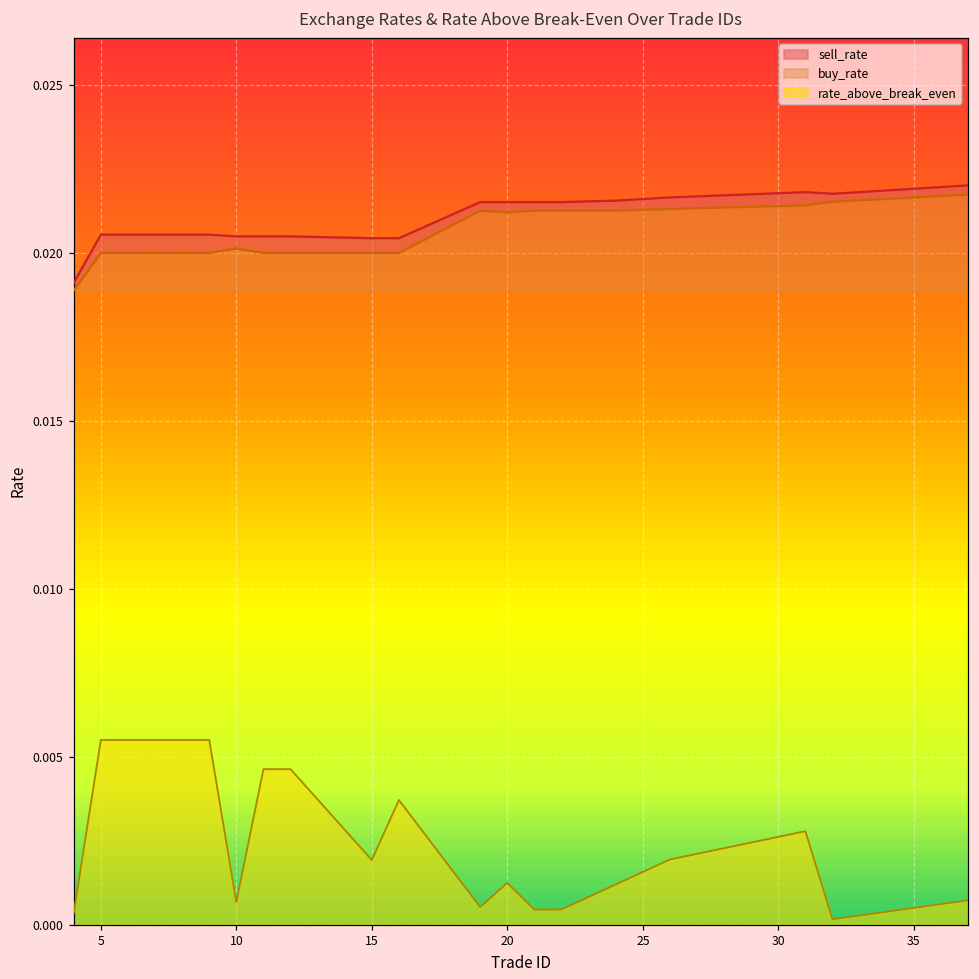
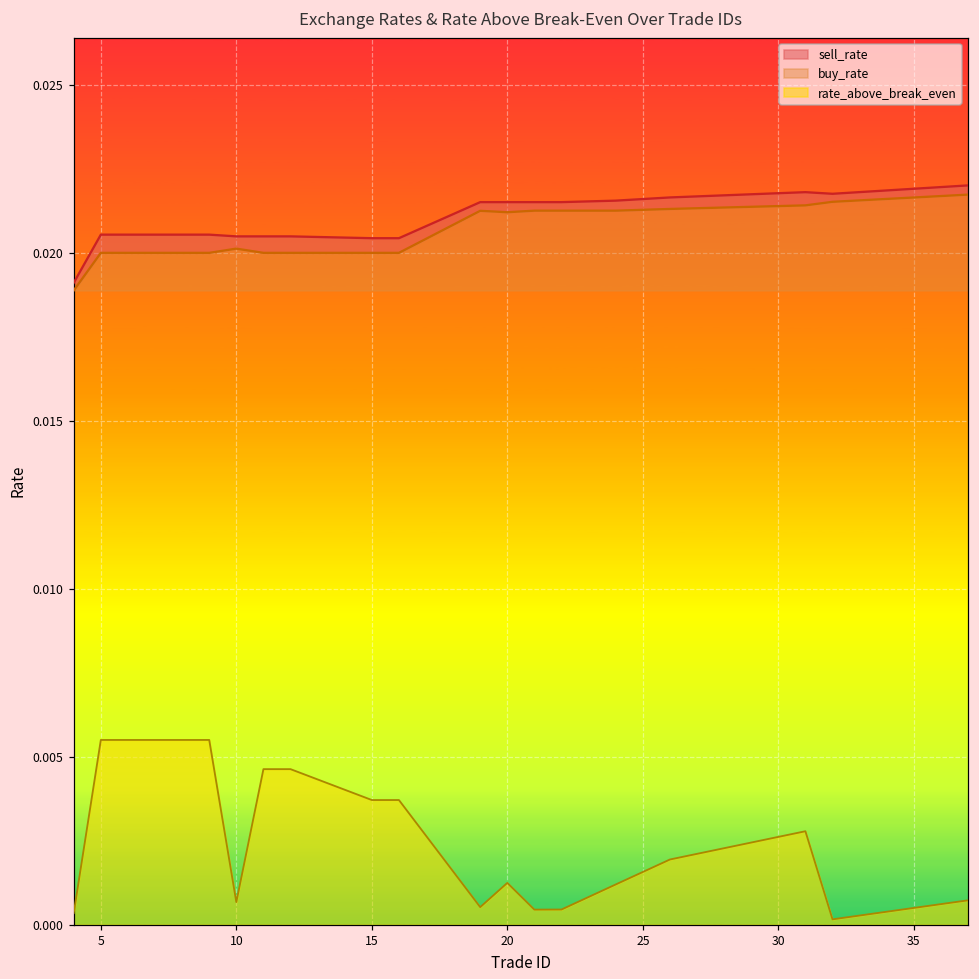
  {
    "rate_above_break_even": {
      "5": 0.0055,
      "10": 0.0007,
-     "15": 0.0019,
+     "15": 0.0037,
      "20": 0.0012
    }
  }
